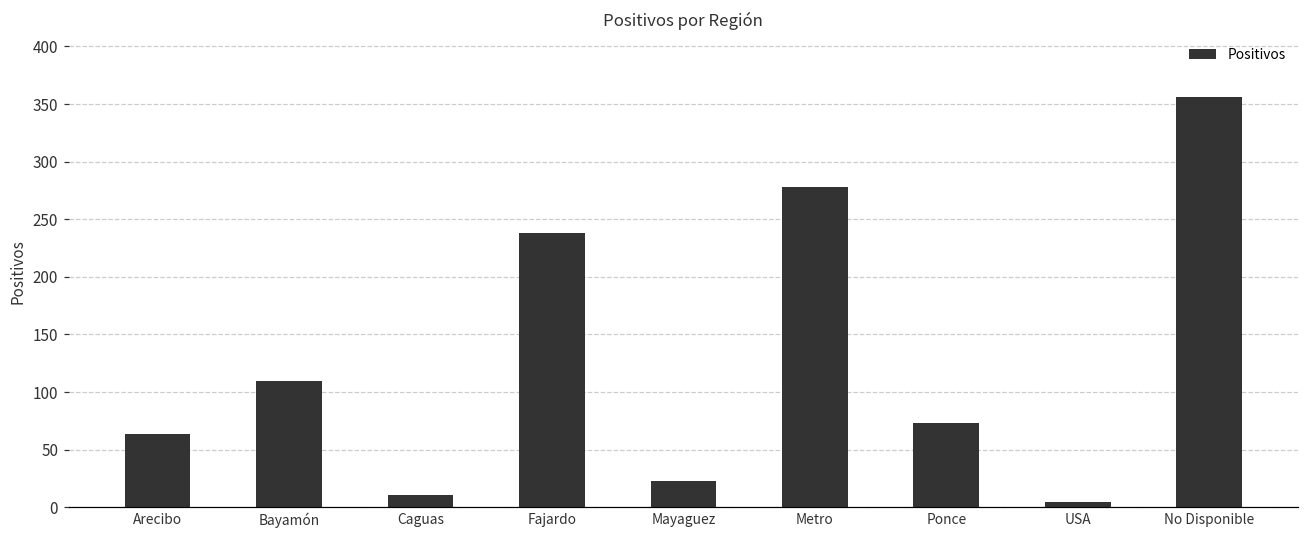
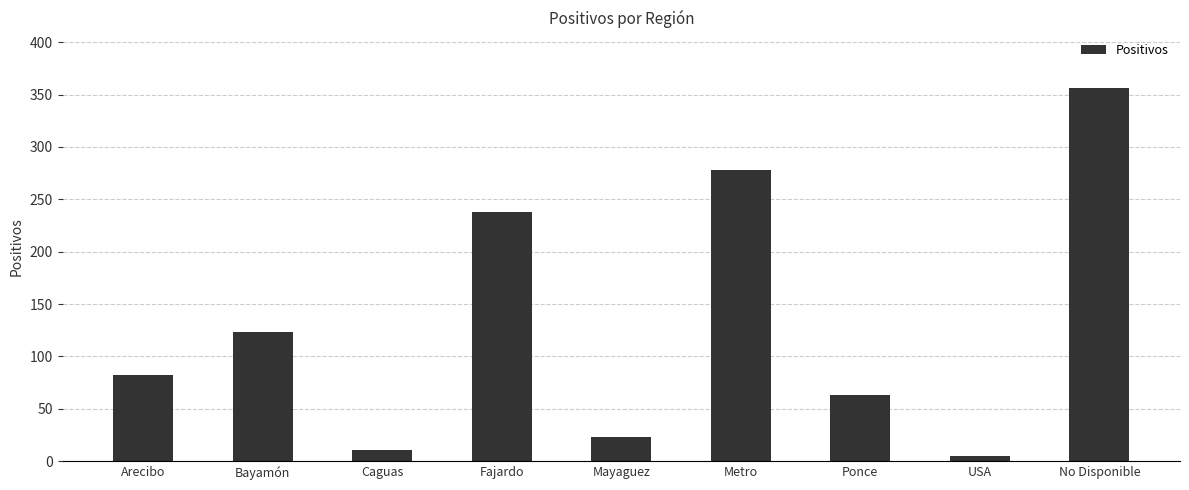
  {
-   "Arecibo": 64,
-   "Bayamón": 110,
+   "Arecibo": 82,
+   "Bayamón": 123,
    "Caguas": 11,
    "Fajardo": 238,
    "Mayaguez": 23,
    "Metro": 278,
-   "Ponce": 73,
+   "Ponce": 63,
    "USA": 5,
    "No Disponible": 356
  }
